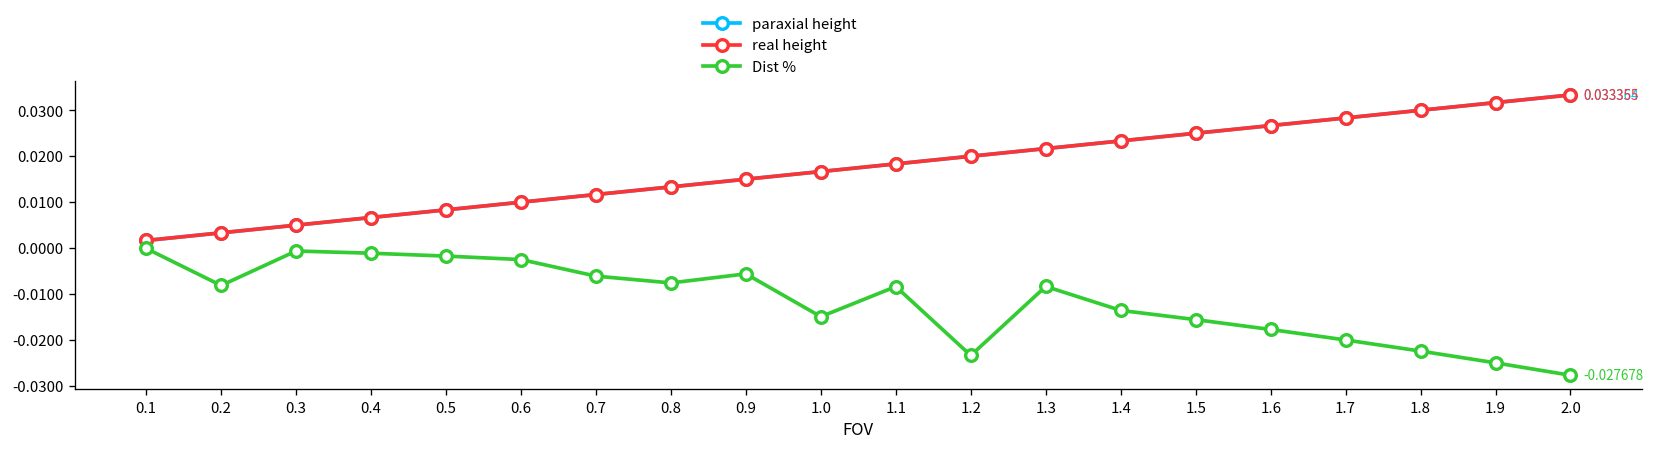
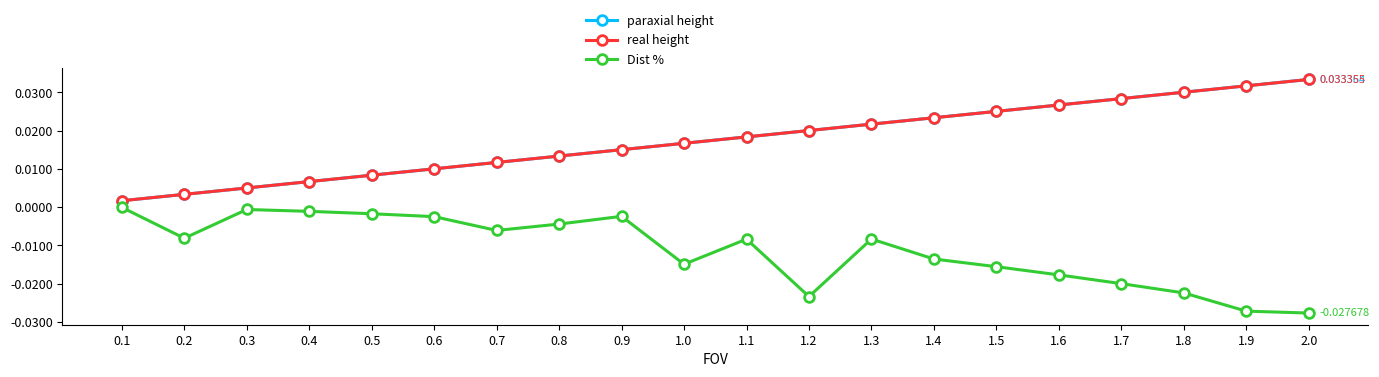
  {
    "Dist %": {
      "0.1": 0.000,
      "0.2": -0.008,
      "0.3": -0.001,
      "0.4": -0.001,
      "0.5": -0.002,
      "0.6": -0.002,
      "0.7": -0.006,
-     "0.8": -0.008,
-     "0.9": -0.006,
+     "0.8": -0.004,
+     "0.9": -0.002,
      "1.0": -0.015,
      "1.1": -0.008,
      "1.2": -0.023,
      "1.3": -0.008,
      "1.4": -0.014,
      "1.5": -0.016,
      "1.6": -0.018,
      "1.7": -0.020,
      "1.8": -0.022,
-     "1.9": -0.025
+     "1.9": -0.027
    }
  }
